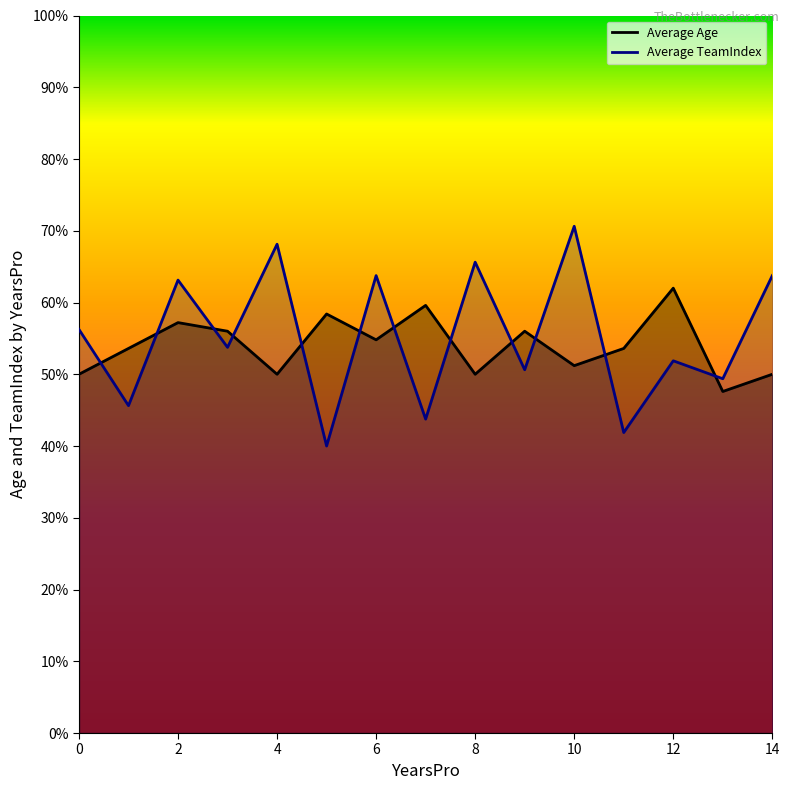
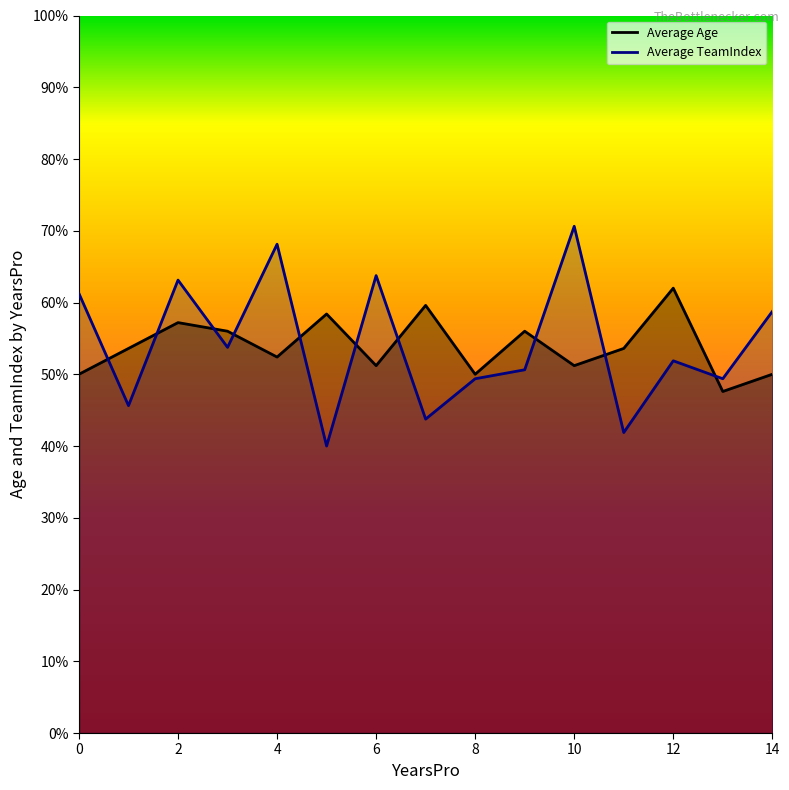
  {
    "Average Age": {
      "0": "50%",
      "2": "57%",
-     "4": "50%",
-     "6": "55%",
+     "4": "52%",
+     "6": "51%",
      "8": "50%",
      "10": "51%",
      "12": "62%",
      "14": "50%"
    },
    "Average TeamIndex": {
-     "0": "56%",
+     "0": "61%",
      "2": "63%",
      "4": "68%",
      "6": "64%",
-     "8": "66%",
+     "8": "49%",
      "10": "71%",
      "12": "52%",
-     "14": "64%"
+     "14": "59%"
    }
  }
